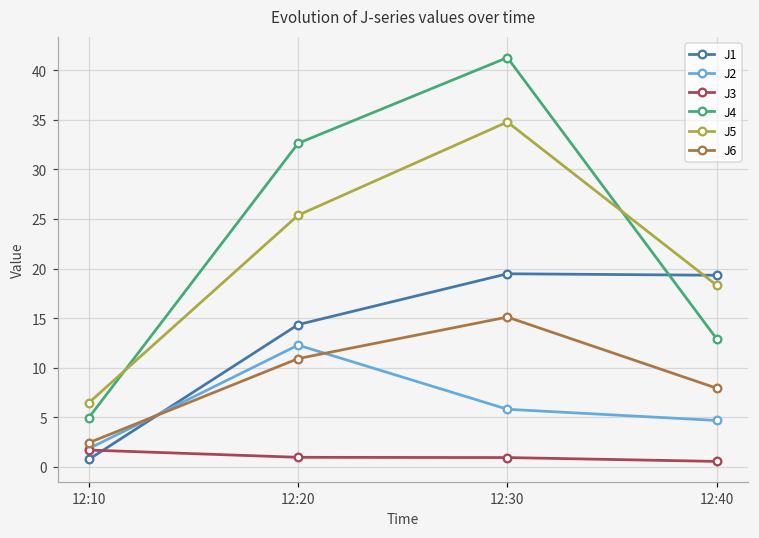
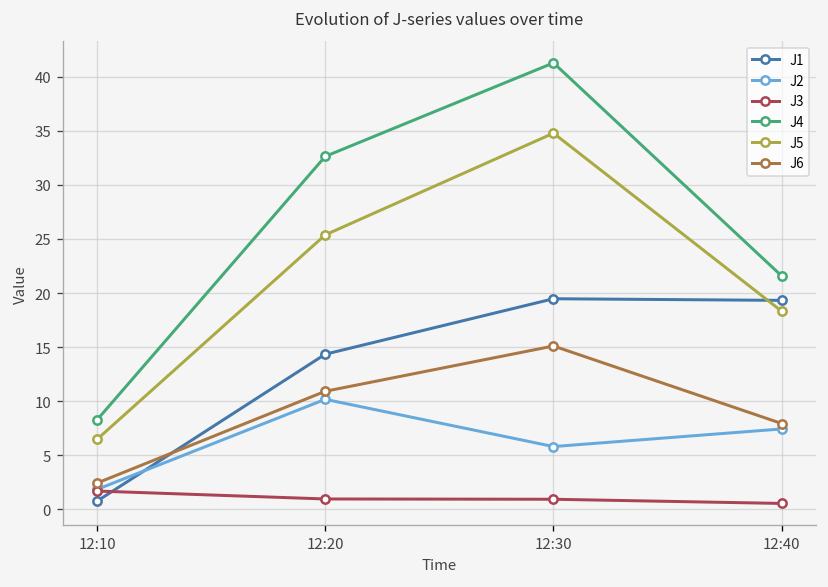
  {
    "J1": {
      "12:10": 1,
      "12:20": 14,
      "12:30": 19,
      "12:40": 19
    },
    "J2": {
-     "12:20": 12,
+     "12:20": 10,
      "12:30": 6,
-     "12:40": 5
+     "12:40": 7
    },
    "J4": {
-     "12:10": 5,
+     "12:10": 8,
      "12:20": 33,
      "12:30": 41,
-     "12:40": 13
+     "12:40": 22
    }
  }
